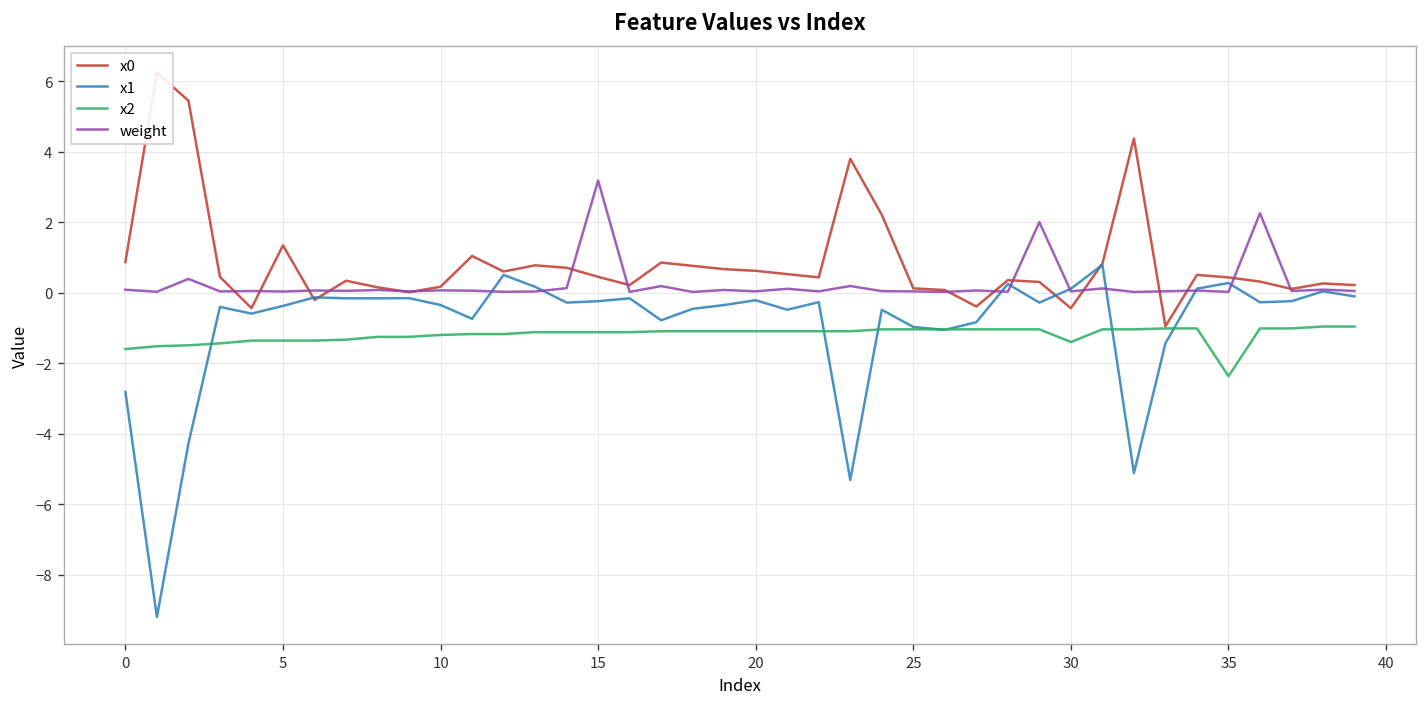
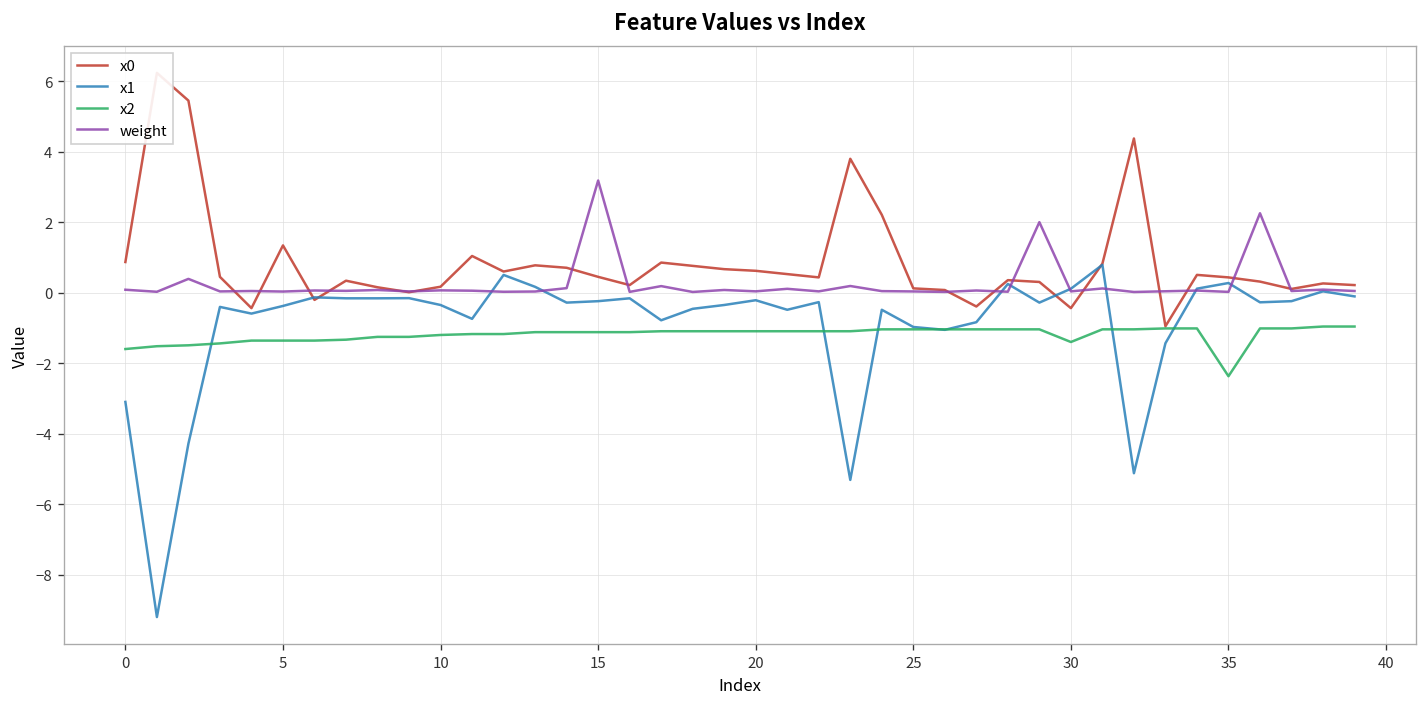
  {
    "x0": {
      "0": 0.9,
      "5": 1.3,
      "10": 0.2,
      "15": 0.5,
      "20": 0.6,
      "25": 0.1,
      "30": -0.4,
      "35": 0.4
    },
    "x1": {
-     "0": -2.8,
+     "0": -3.1,
      "5": -0.4,
      "10": -0.3,
      "15": -0.2,
      "20": -0.2,
      "35": 0.3
    },
    "x2": {
      "0": -1.6,
      "5": -1.4,
      "10": -1.2,
      "15": -1.1,
      "20": -1.1,
      "30": -1.4,
      "35": -2.4
    },
    "weight": {
      "0": 0.1,
      "5": 0.0,
      "10": 0.1,
      "15": 3.2,
      "20": 0.0,
      "25": 0.0,
      "35": 0.0
    }
  }
